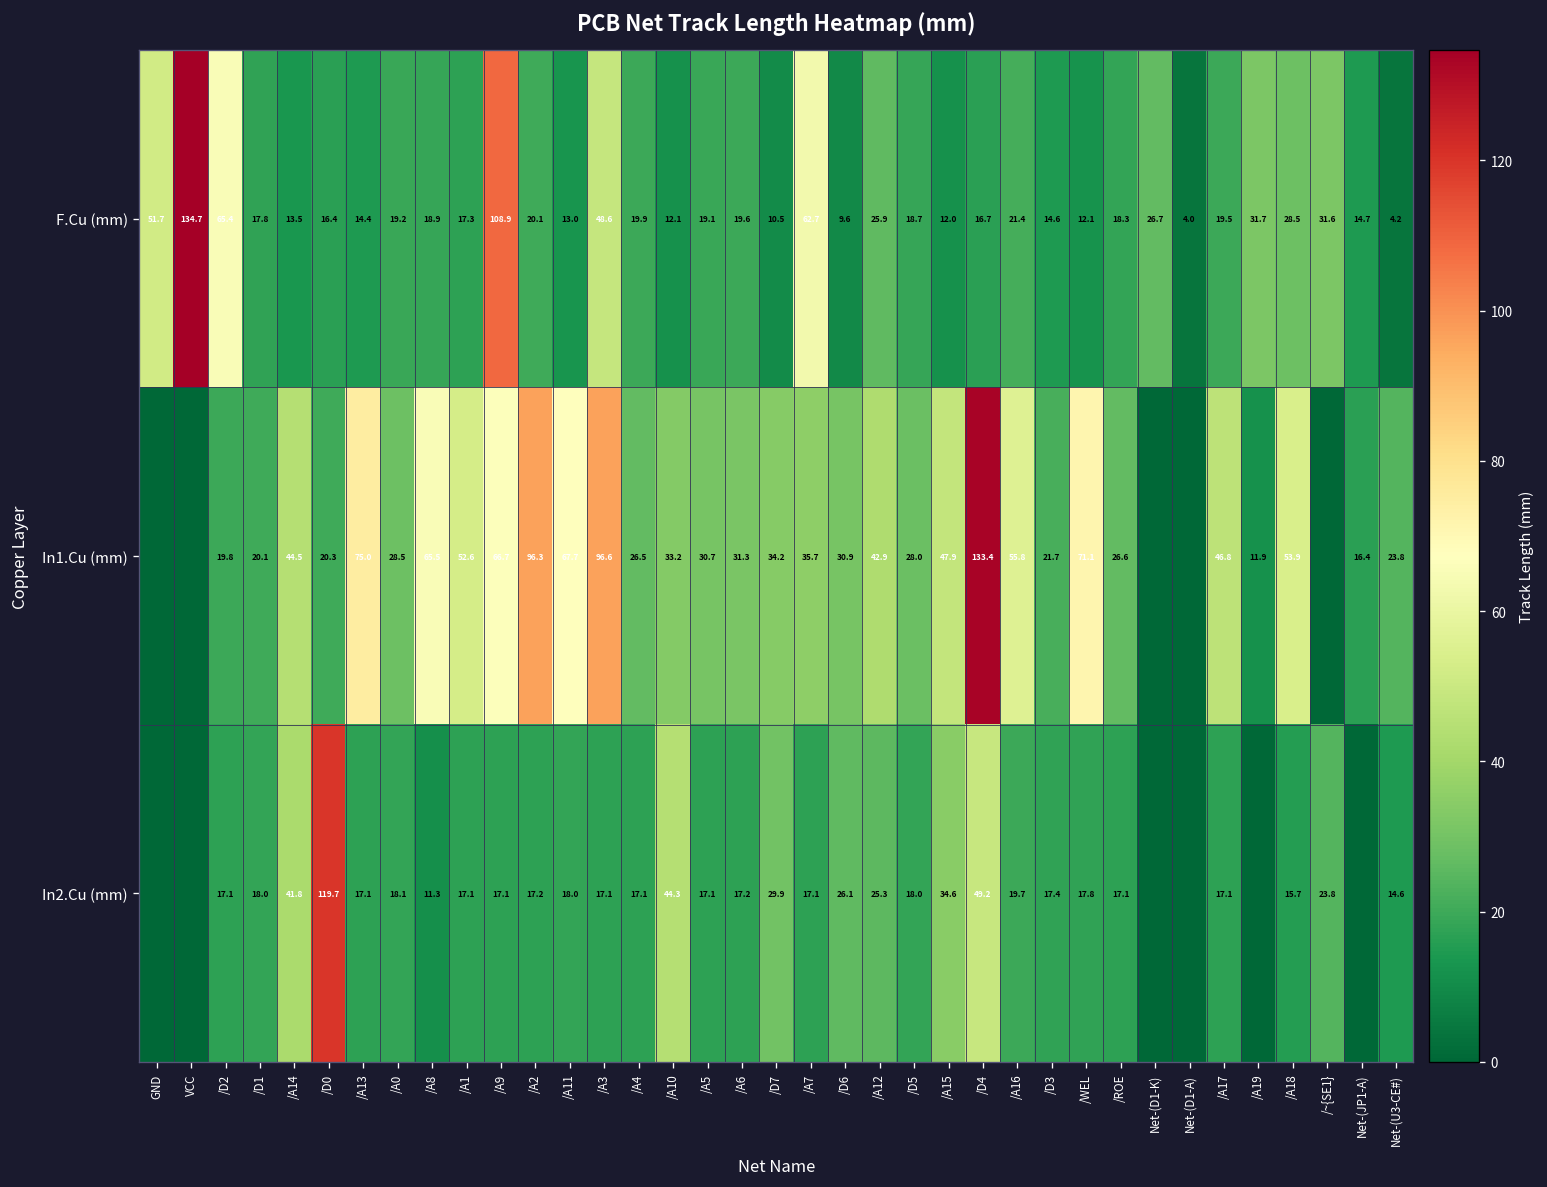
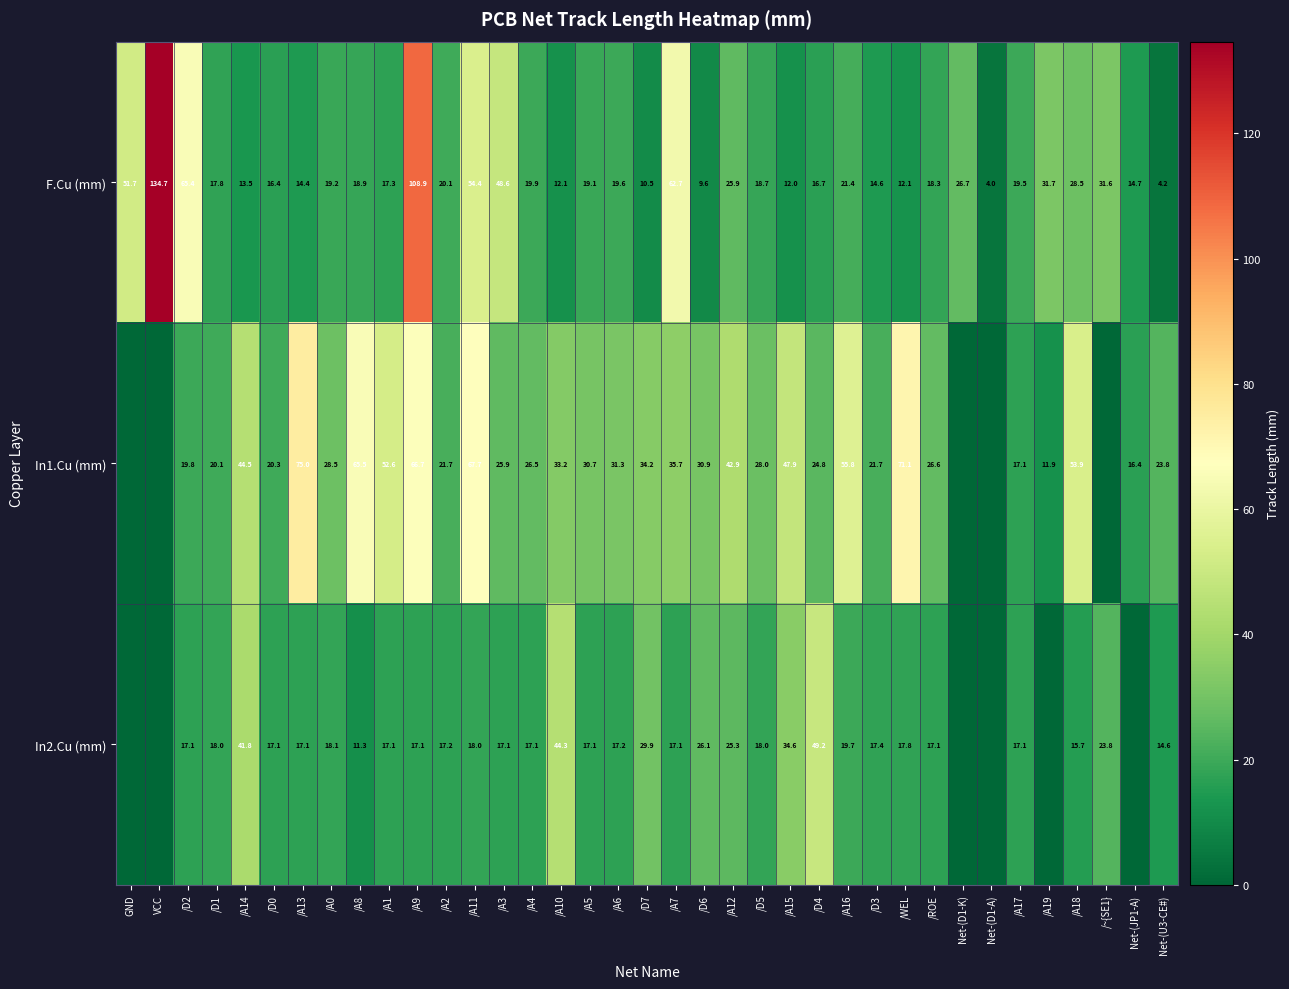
  {
    "F.Cu (mm)": {
      "GND": 51.7,
      "VCC": 134.7,
      "/D2": 65.4,
      "/D1": 17.8,
      "/A14": 13.5,
      "/D0": 16.4,
      "/A13": 14.4,
      "/A0": 19.2,
      "/A8": 18.9,
      "/A1": 17.3,
      "/A9": 108.9,
      "/A2": 20.1,
-     "/A11": 13.0,
+     "/A11": 54.4,
      "/A3": 48.6,
      "/A4": 19.9,
      "/A10": 12.1,
      "/A5": 19.1,
      "/A6": 19.6,
      "/D7": 10.5,
      "/A7": 62.7,
      "/D6": 9.6,
      "/A12": 25.9,
      "/D5": 18.7,
      "/A15": 12.0,
      "/D4": 16.7,
      "/A16": 21.4,
      "/D3": 14.6,
      "/WEL": 12.1,
      "/ROE": 18.3,
      "Net-(D1-K)": 26.7,
      "Net-(D1-A)": 4.0,
      "/A17": 19.5,
      "/A19": 31.7,
      "/A18": 28.5,
      "/~{SE1}": 31.6,
      "Net-(JP1-A)": 14.7,
      "Net-(U3-CE#)": 4.2
    },
    "In1.Cu (mm)": {
      "/D2": 19.8,
      "/D1": 20.1,
      "/A14": 44.5,
      "/D0": 20.3,
      "/A13": 75.0,
      "/A0": 28.5,
      "/A8": 65.5,
      "/A1": 52.6,
      "/A9": 66.7,
-     "/A2": 96.3,
+     "/A2": 21.7,
      "/A11": 67.7,
-     "/A3": 96.6,
+     "/A3": 25.9,
      "/A4": 26.5,
      "/A10": 33.2,
      "/A5": 30.7,
      "/A6": 31.3,
      "/D7": 34.2,
      "/A7": 35.7,
      "/D6": 30.9,
      "/A12": 42.9,
      "/D5": 28.0,
      "/A15": 47.9,
-     "/D4": 133.4,
+     "/D4": 24.8,
      "/A16": 55.8,
      "/D3": 21.7,
      "/WEL": 71.1,
      "/ROE": 26.6,
-     "/A17": 46.8,
+     "/A17": 17.1,
      "/A19": 11.9,
      "/A18": 53.9,
      "Net-(JP1-A)": 16.4,
      "Net-(U3-CE#)": 23.8
    },
    "In2.Cu (mm)": {
      "/D2": 17.1,
      "/D1": 18.0,
      "/A14": 41.8,
-     "/D0": 119.7,
+     "/D0": 17.1,
      "/A13": 17.1,
      "/A0": 18.1,
      "/A8": 11.3,
      "/A1": 17.1,
      "/A9": 17.1,
      "/A2": 17.2,
      "/A11": 18.0,
      "/A3": 17.1,
      "/A4": 17.1,
      "/A10": 44.3,
      "/A5": 17.1,
      "/A6": 17.2,
      "/D7": 29.9,
      "/A7": 17.1,
      "/D6": 26.1,
      "/A12": 25.3,
      "/D5": 18.0,
      "/A15": 34.6,
      "/D4": 49.2,
      "/A16": 19.7,
      "/D3": 17.4,
      "/WEL": 17.8,
      "/ROE": 17.1,
      "/A17": 17.1,
      "/A18": 15.7,
      "/~{SE1}": 23.8,
      "Net-(U3-CE#)": 14.6
    }
  }
